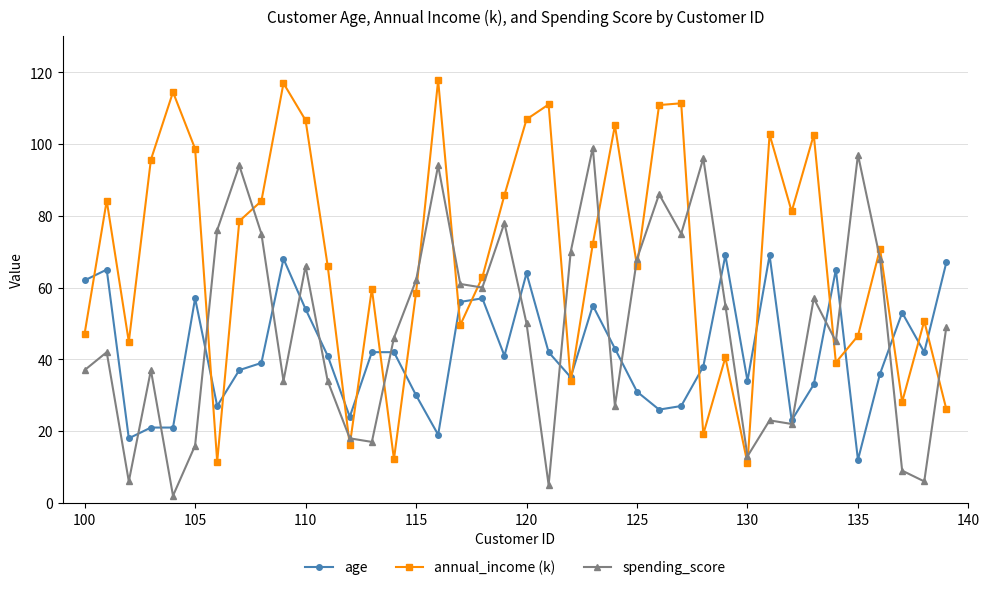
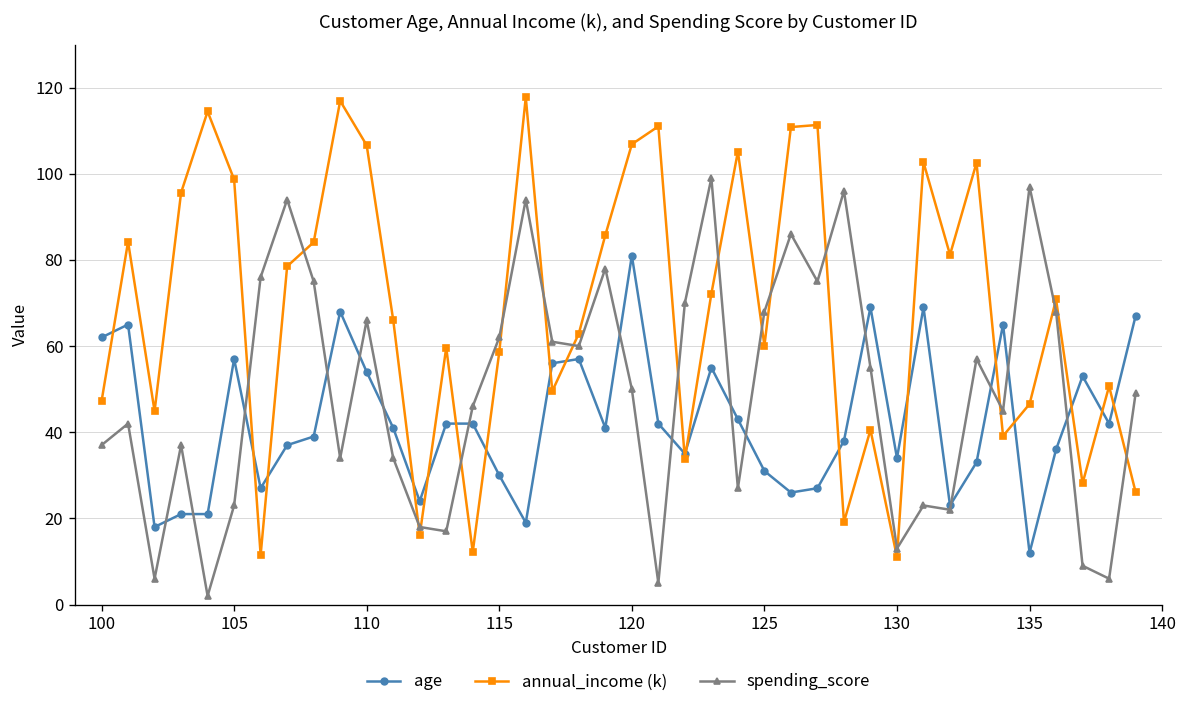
  {
    "age": {
      "100": 62,
      "105": 57,
      "110": 54,
      "115": 30,
-     "120": 64,
+     "120": 81,
      "125": 31,
      "130": 34,
      "135": 12
    },
    "annual_income (k)": {
      "100": 47,
      "105": 99,
      "110": 107,
      "115": 59,
      "120": 107,
-     "125": 66,
+     "125": 60,
      "130": 11,
      "135": 47
    },
    "spending_score": {
      "100": 37,
-     "105": 16,
+     "105": 23,
      "110": 66,
      "115": 62,
      "120": 50,
      "125": 68,
      "130": 13,
      "135": 97
    }
  }
